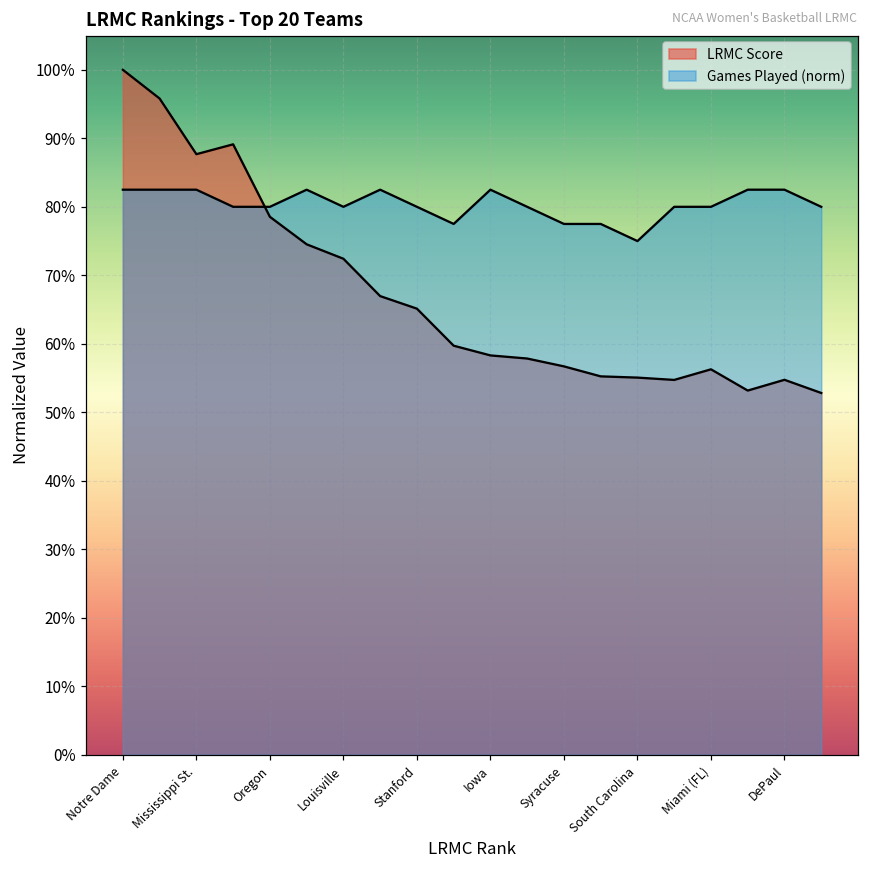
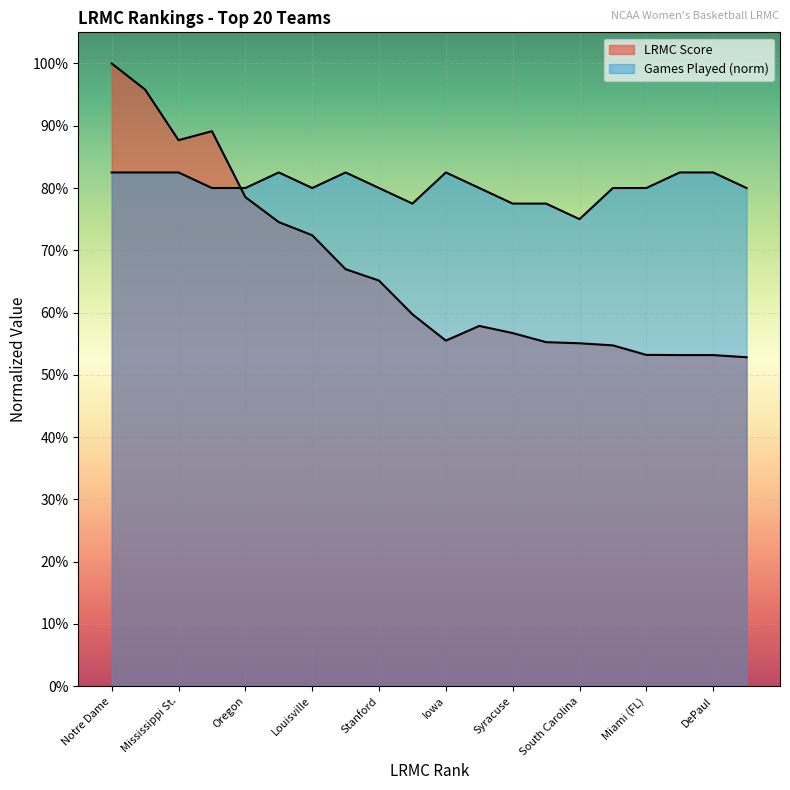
  {
    "LRMC Score": {
      "Notre Dame": "100%",
      "Mississippi St.": "88%",
      "Oregon": "79%",
      "Louisville": "72%",
      "Stanford": "65%",
-     "Iowa": "58%",
+     "Iowa": "55%",
      "Syracuse": "57%",
      "South Carolina": "55%",
-     "Miami (FL)": "56%",
-     "DePaul": "55%"
+     "Miami (FL)": "53%",
+     "DePaul": "53%"
    },
    "Games Played (norm)": {
      "Notre Dame": "83%",
      "Mississippi St.": "83%",
      "Oregon": "80%",
      "Louisville": "80%",
      "Stanford": "80%",
      "Iowa": "83%",
      "Syracuse": "78%",
      "South Carolina": "75%",
      "Miami (FL)": "80%",
      "DePaul": "83%"
    }
  }
